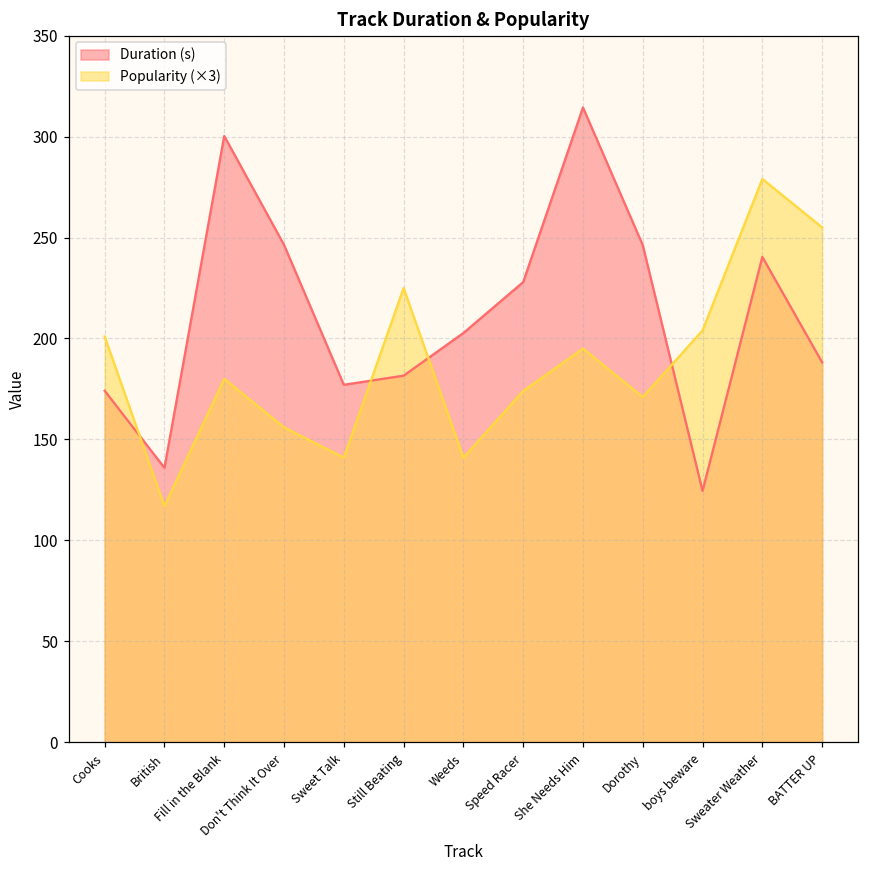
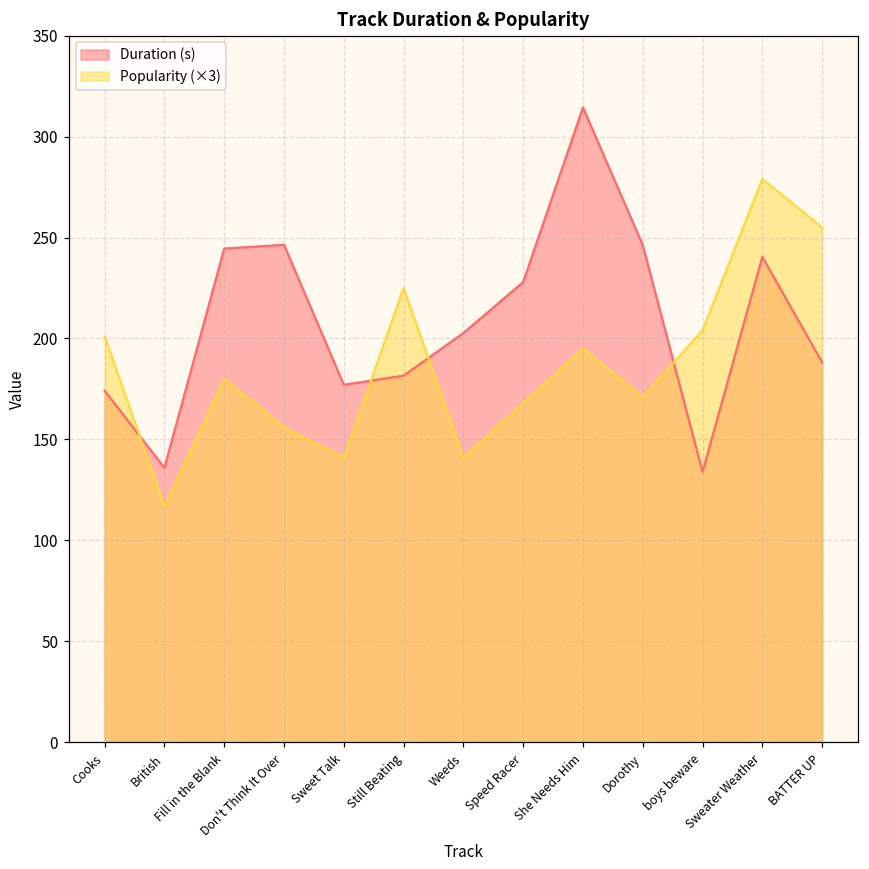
  {
    "Duration (s)": {
      "Cooks": 174,
      "British": 136,
-     "Fill in the Blank": 300,
+     "Fill in the Blank": 245,
      "Don't Think It Over": 246,
      "Sweet Talk": 177,
      "Still Beating": 182,
      "Weeds": 203,
      "Speed Racer": 228,
      "She Needs Him": 314,
      "Dorothy": 246,
-     "boys beware": 125,
+     "boys beware": 134,
      "Sweater Weather": 240,
      "BATTER UP": 188
    },
    "Popularity (×3)": {
      "Cooks": 201,
      "British": 117,
      "Fill in the Blank": 180,
      "Don't Think It Over": 156,
      "Sweet Talk": 141,
      "Still Beating": 225,
      "Weeds": 141,
-     "Speed Racer": 174,
+     "Speed Racer": 168,
      "She Needs Him": 195,
      "Dorothy": 171,
      "boys beware": 204,
      "Sweater Weather": 279,
      "BATTER UP": 255
    }
  }
